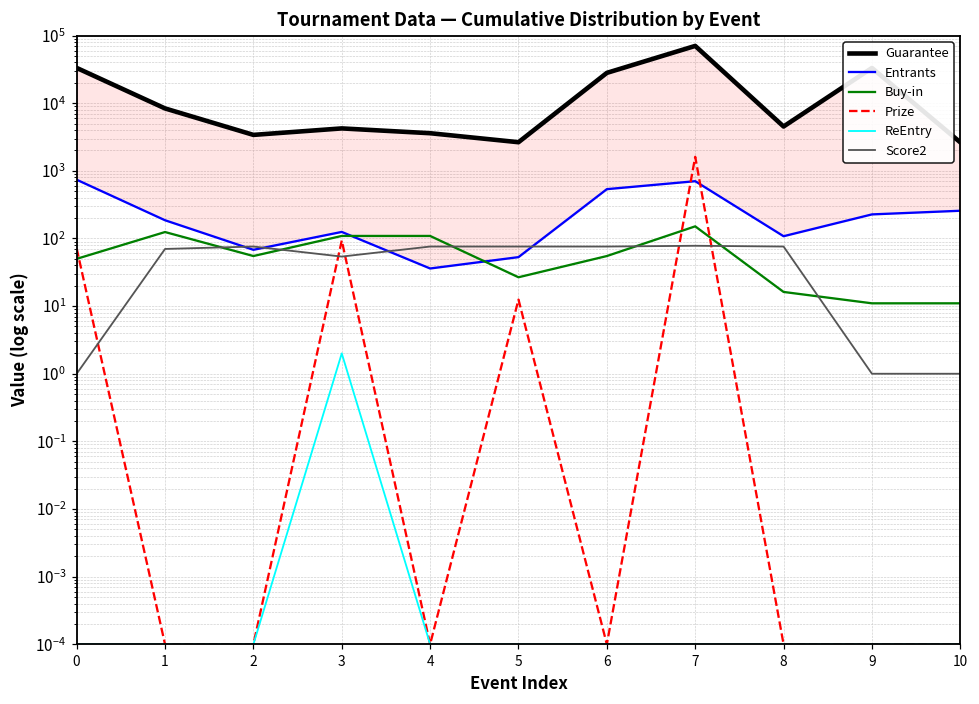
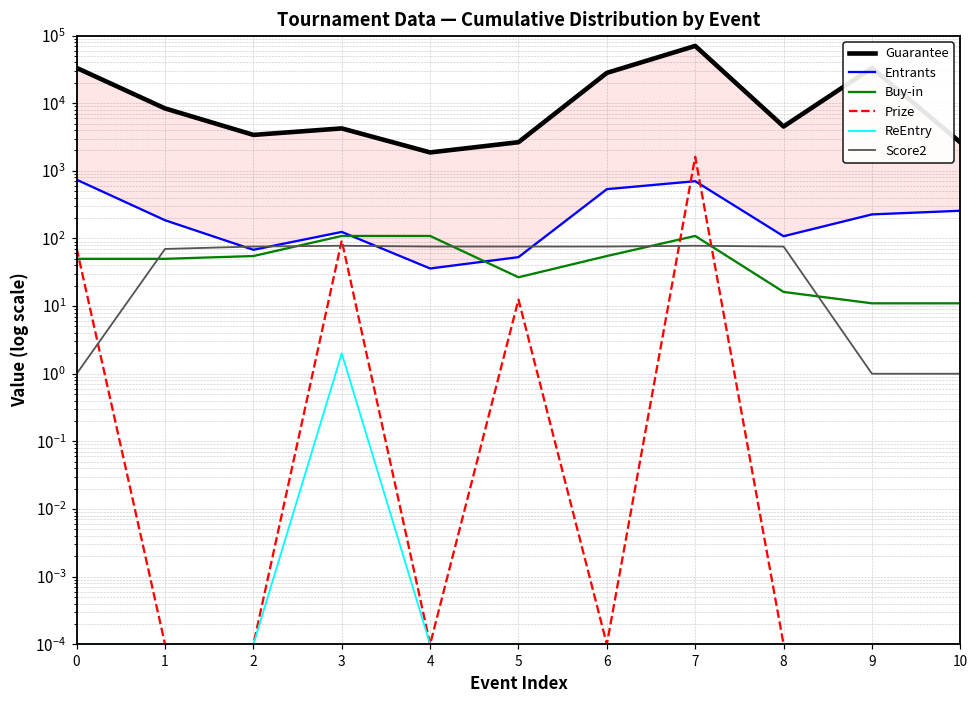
  {
    "Guarantee": {
      "0": 30000,
      "1": 8000,
      "2": 3000,
      "3": 4000,
-     "4": 4000,
+     "4": 1900,
      "5": 2700,
      "6": 30000,
      "7": 70000,
      "8": 5000,
      "10": 2600
    },
    "Entrants": {
      "0": 700,
      "1": 190,
      "2": 70,
      "3": 130,
      "4": 40,
      "5": 50,
      "6": 500,
      "7": 700,
      "8": 110,
      "9": 230,
      "10": 260
    },
    "Buy-in": {
      "0": 50,
-     "1": 120,
+     "1": 50,
      "2": 60,
      "3": 110,
      "4": 110,
      "5": 27,
      "6": 60,
-     "7": 150,
+     "7": 110,
      "8": 16,
      "9": 11,
      "10": 11
    },
    "Prize": {
      "0": 70,
      "3": 90,
      "5": 13,
      "7": 1600
    },
    "ReEntry": {
      "0": 0.00010,
      "3": 2,
      "5": 0.00010,
      "7": 0.00010
    },
    "Score2": {
      "0": 1,
      "1": 70,
      "2": 80,
-     "3": 50,
+     "3": 80,
      "4": 80,
      "5": 80,
      "6": 80,
      "7": 80,
      "8": 80,
      "9": 1,
      "10": 1
    }
  }
